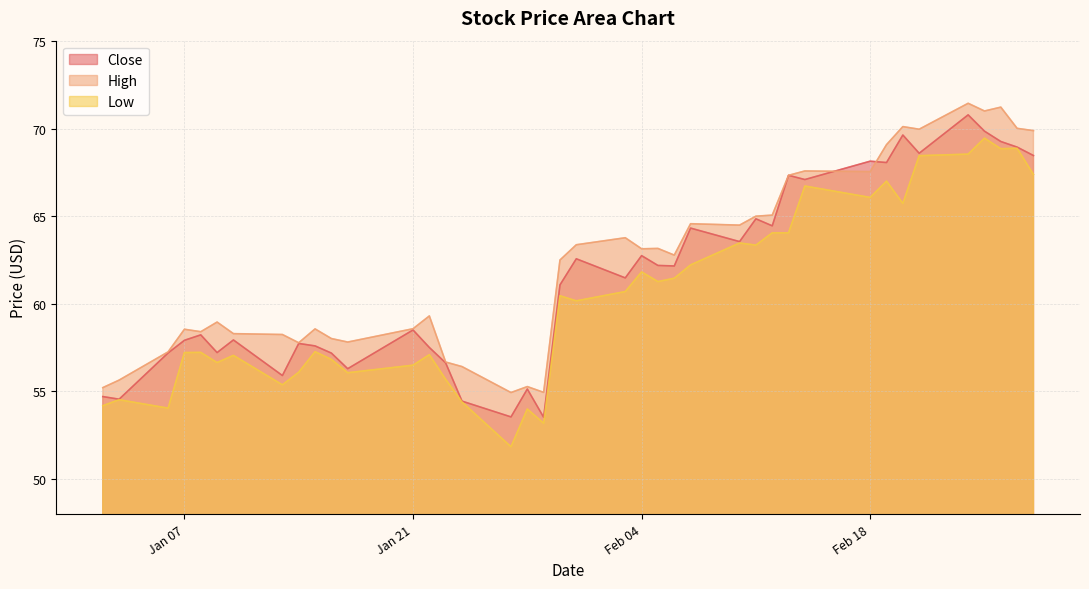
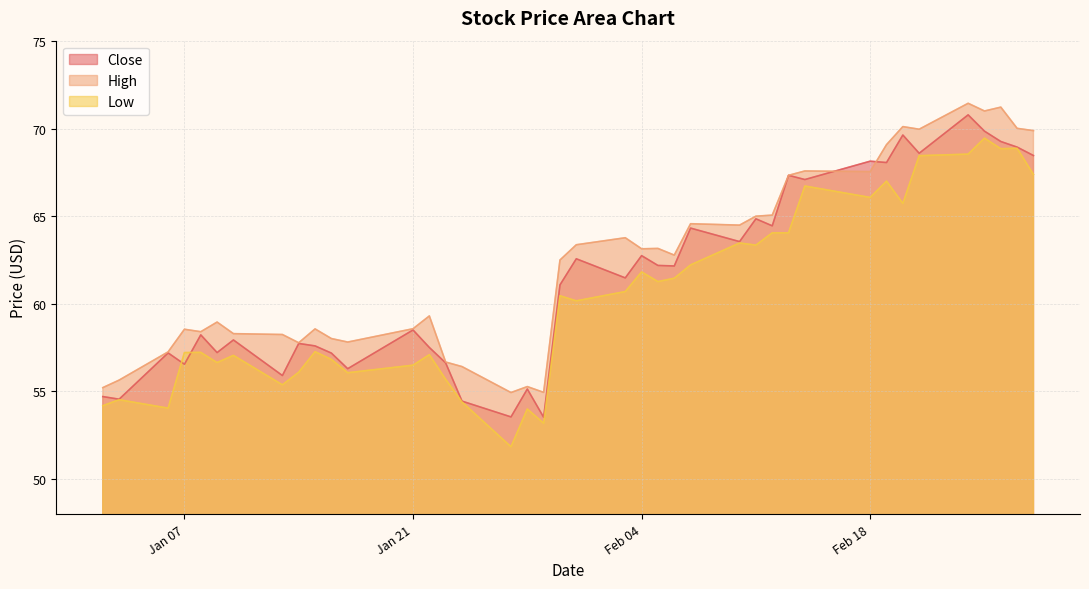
  {
    "Close": {
-     "Jan 07": 57.9,
+     "Jan 07": 56.6,
      "Feb 04": 62.8,
      "Feb 18": 68.1
    }
  }
